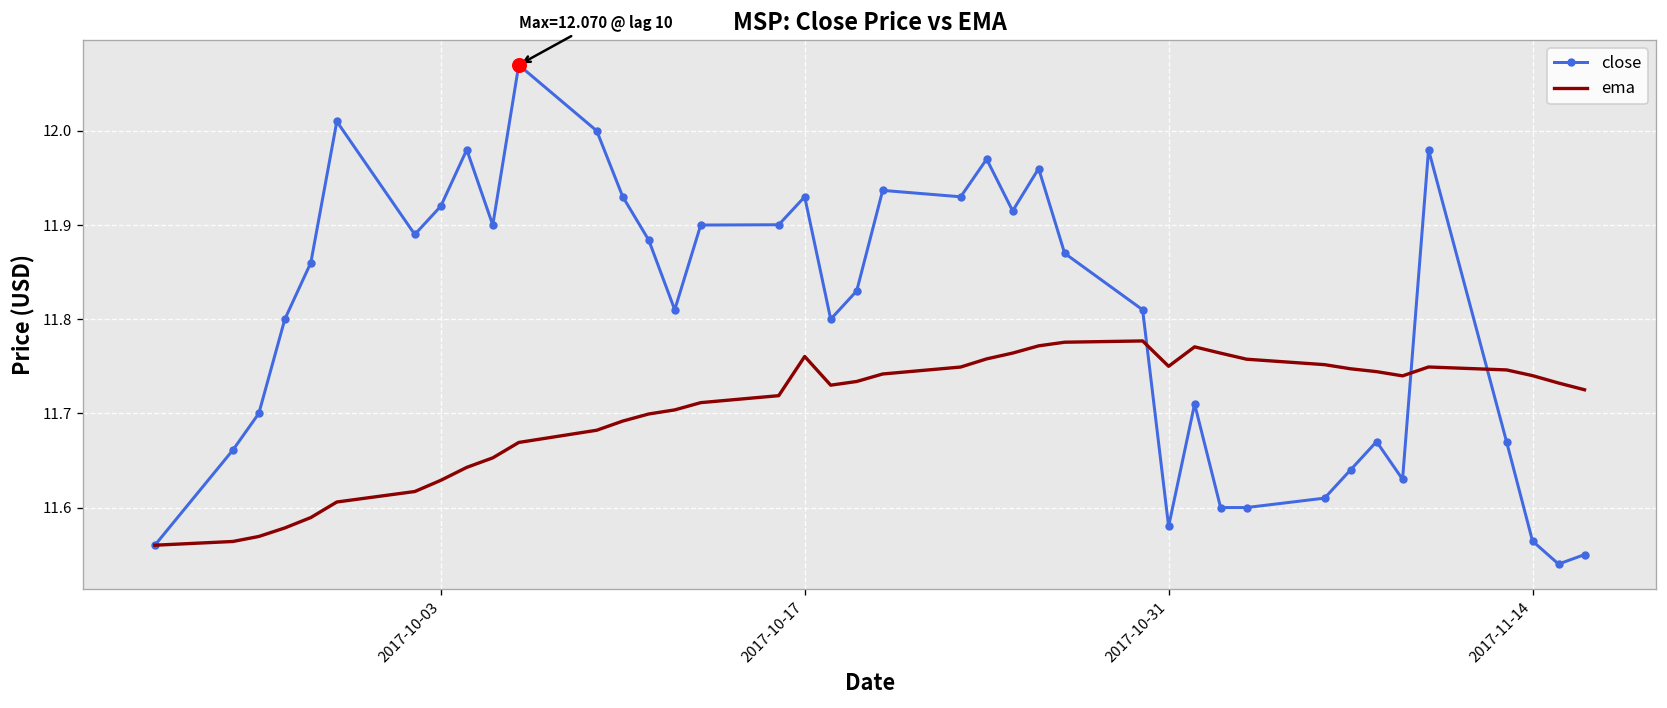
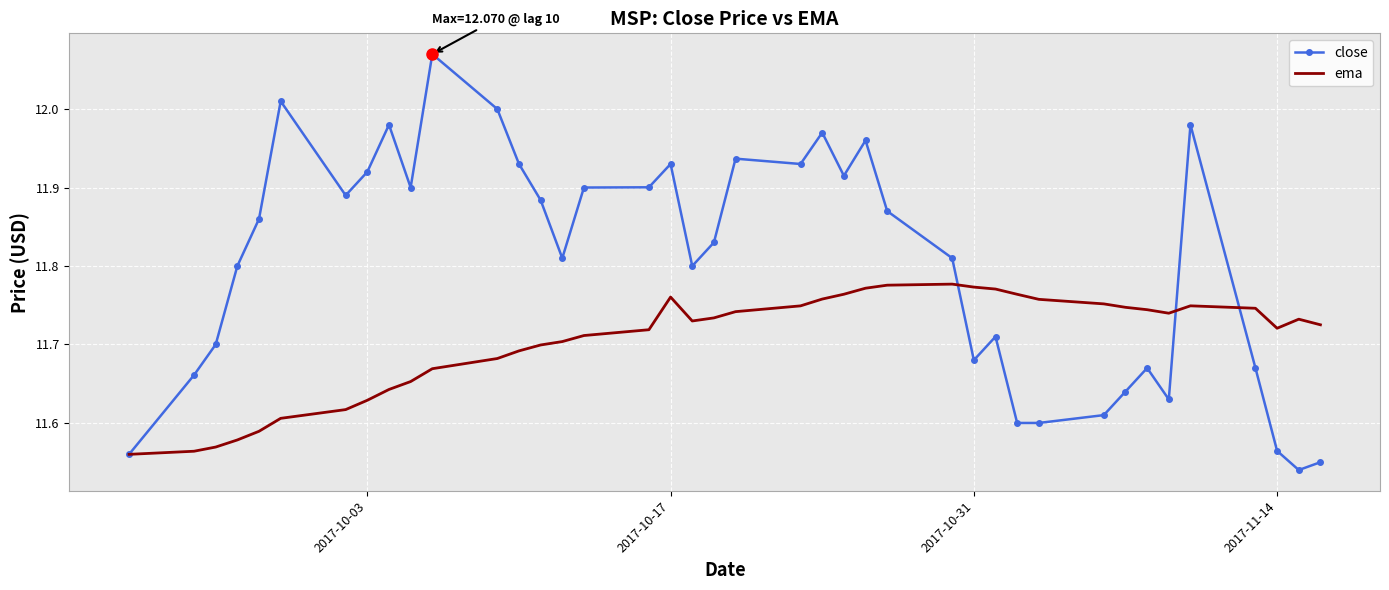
  {
    "close": {
      "2017-10-03": 11.92,
      "2017-10-17": 11.93,
-     "2017-10-31": 11.58,
+     "2017-10-31": 11.68,
      "2017-11-14": 11.56
    },
    "ema": {
      "2017-10-03": 11.63,
      "2017-10-17": 11.76,
-     "2017-10-31": 11.75,
-     "2017-11-14": 11.74
+     "2017-10-31": 11.77,
+     "2017-11-14": 11.72
    }
  }
